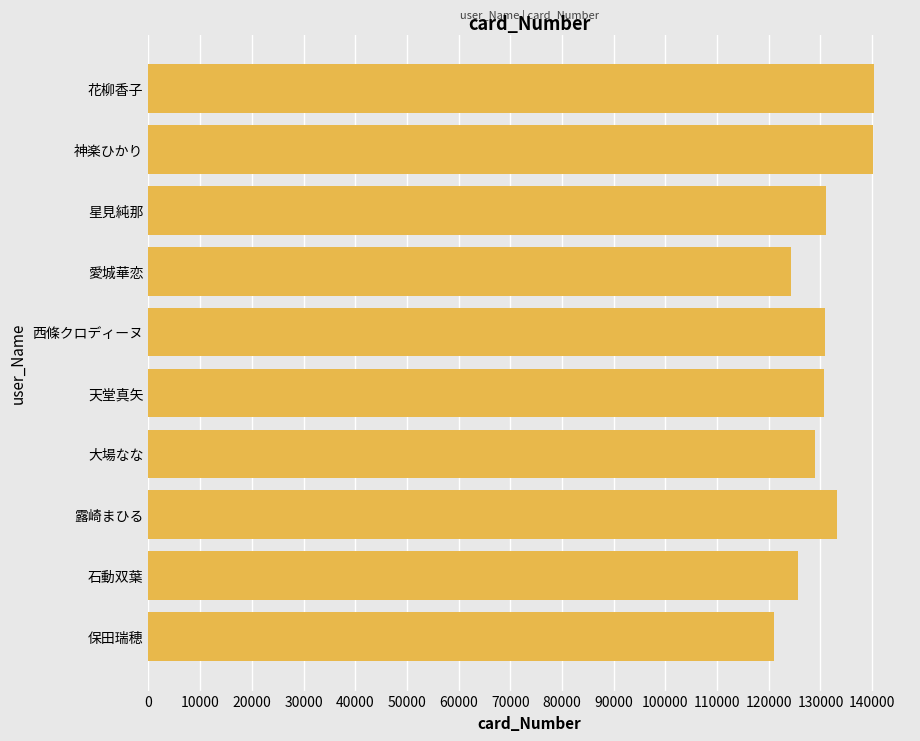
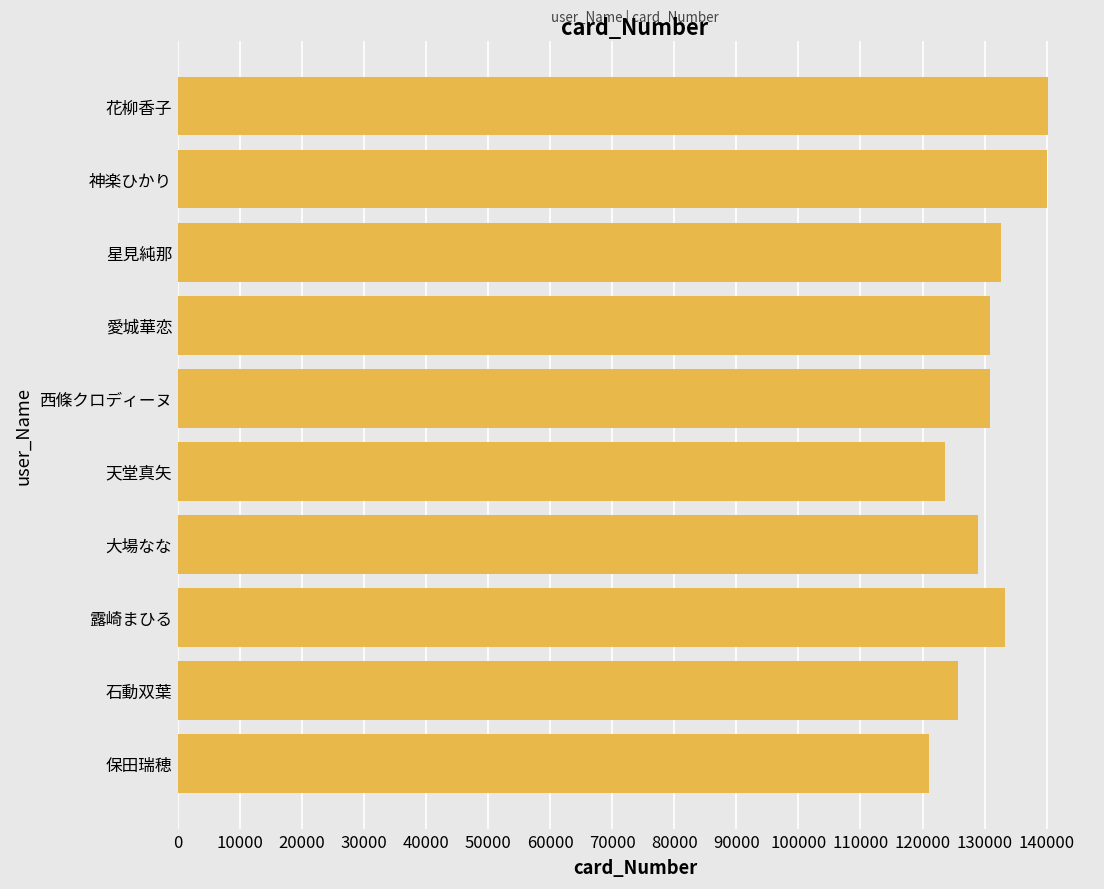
  {
    "花柳香子": 140000,
    "神楽ひかり": 140000,
-   "星見純那": 131000,
-   "愛城華恋": 124000,
+   "星見純那": 133000,
+   "愛城華恋": 131000,
    "西條クロディーヌ": 131000,
-   "天堂真矢": 131000,
+   "天堂真矢": 124000,
    "大場なな": 129000,
    "露崎まひる": 133000,
    "石動双葉": 126000,
    "保田瑞穂": 121000
  }
